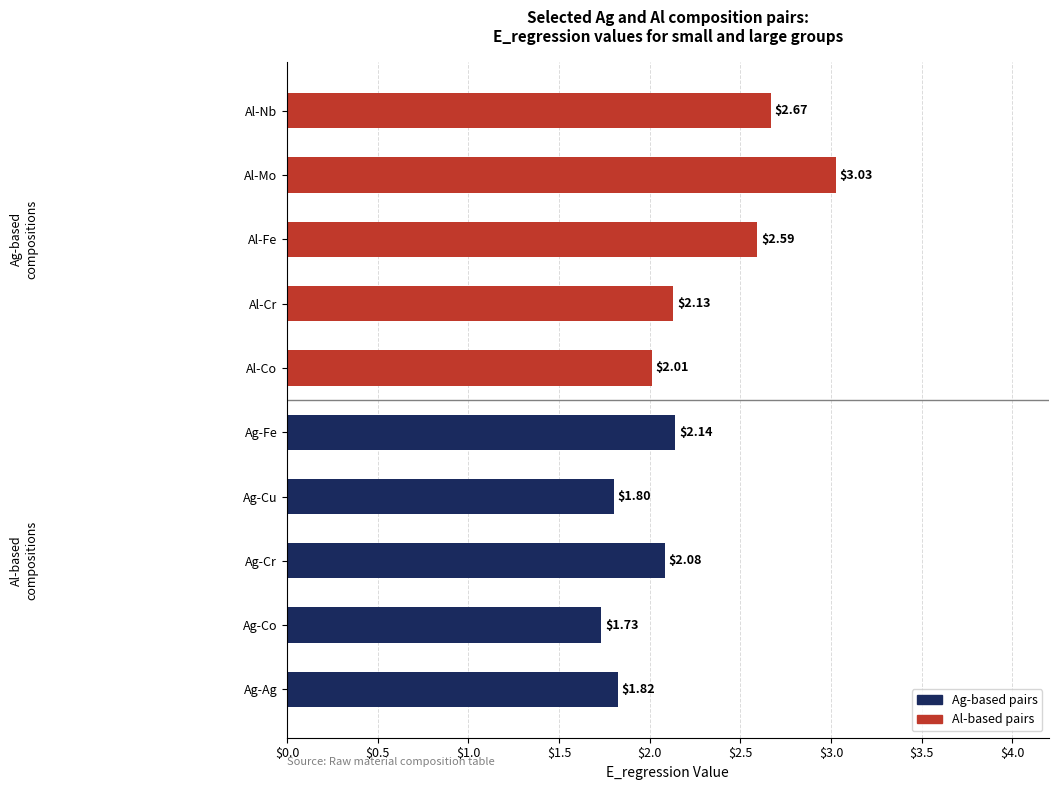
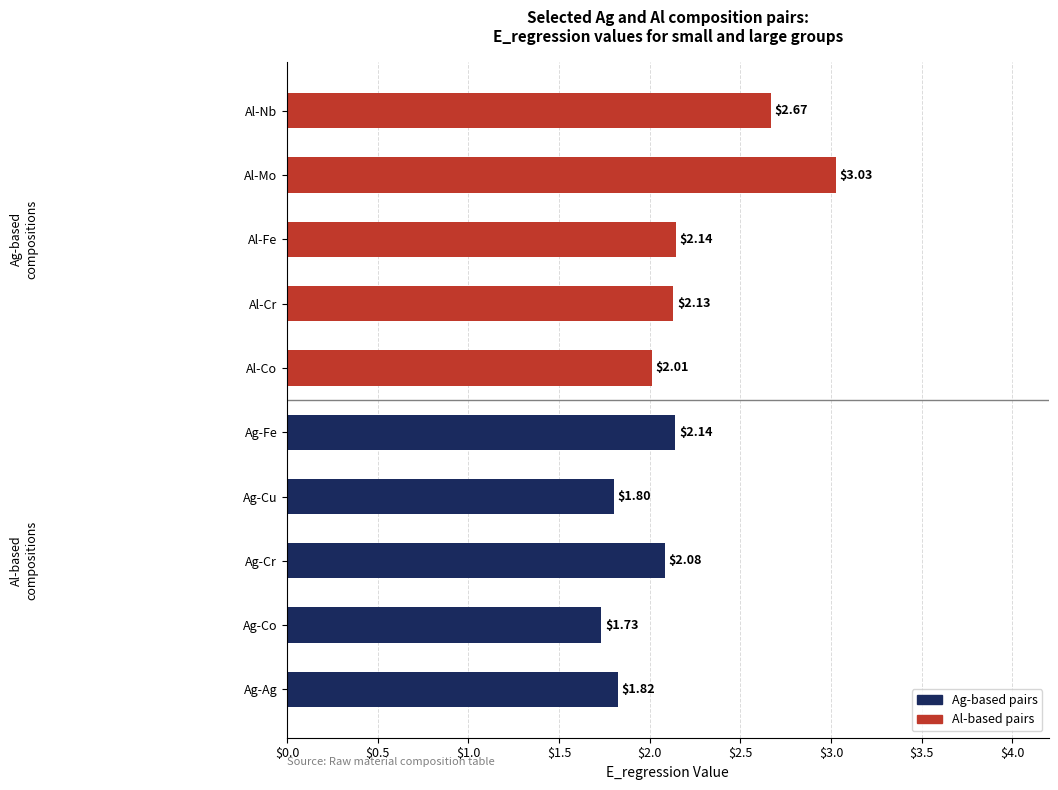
  {
    "Al-Nb": "$2.67",
    "Al-Mo": "$3.03",
-   "Al-Fe": "$2.59",
+   "Al-Fe": "$2.14",
    "Al-Cr": "$2.13",
    "Al-Co": "$2.01",
    "Ag-Fe": "$2.14",
    "Ag-Cu": "$1.80",
    "Ag-Cr": "$2.08",
    "Ag-Co": "$1.73",
    "Ag-Ag": "$1.82"
  }
